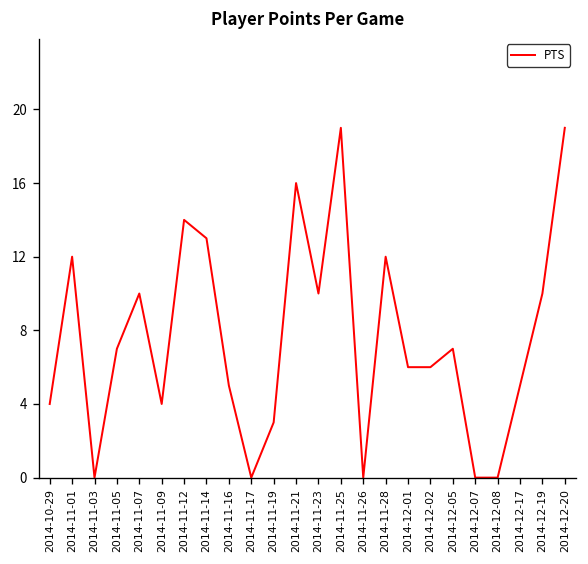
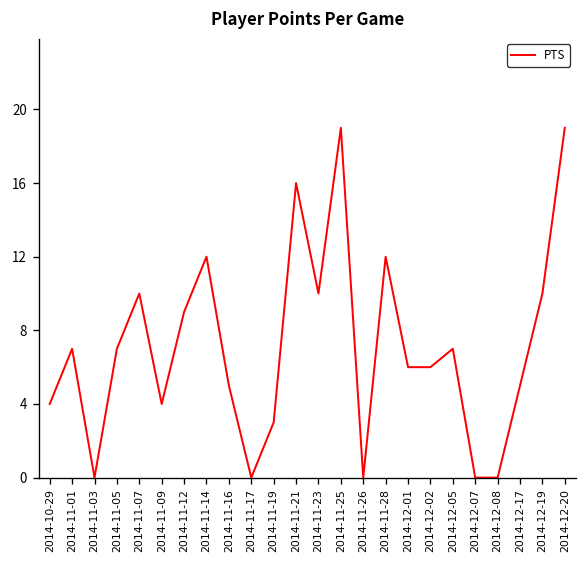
  {
    "2014-10-29": 4,
-   "2014-11-01": 12,
+   "2014-11-01": 7,
    "2014-11-03": 0,
    "2014-11-05": 7,
    "2014-11-07": 10,
    "2014-11-09": 4,
-   "2014-11-12": 14,
-   "2014-11-14": 13,
+   "2014-11-12": 9,
+   "2014-11-14": 12,
    "2014-11-16": 5,
    "2014-11-17": 0,
    "2014-11-19": 3,
    "2014-11-21": 16,
    "2014-11-23": 10,
    "2014-11-25": 19,
    "2014-11-26": 0,
    "2014-11-28": 12,
    "2014-12-01": 6,
    "2014-12-02": 6,
    "2014-12-05": 7,
    "2014-12-07": 0,
    "2014-12-08": 0,
    "2014-12-17": 5,
    "2014-12-19": 10,
    "2014-12-20": 19
  }
